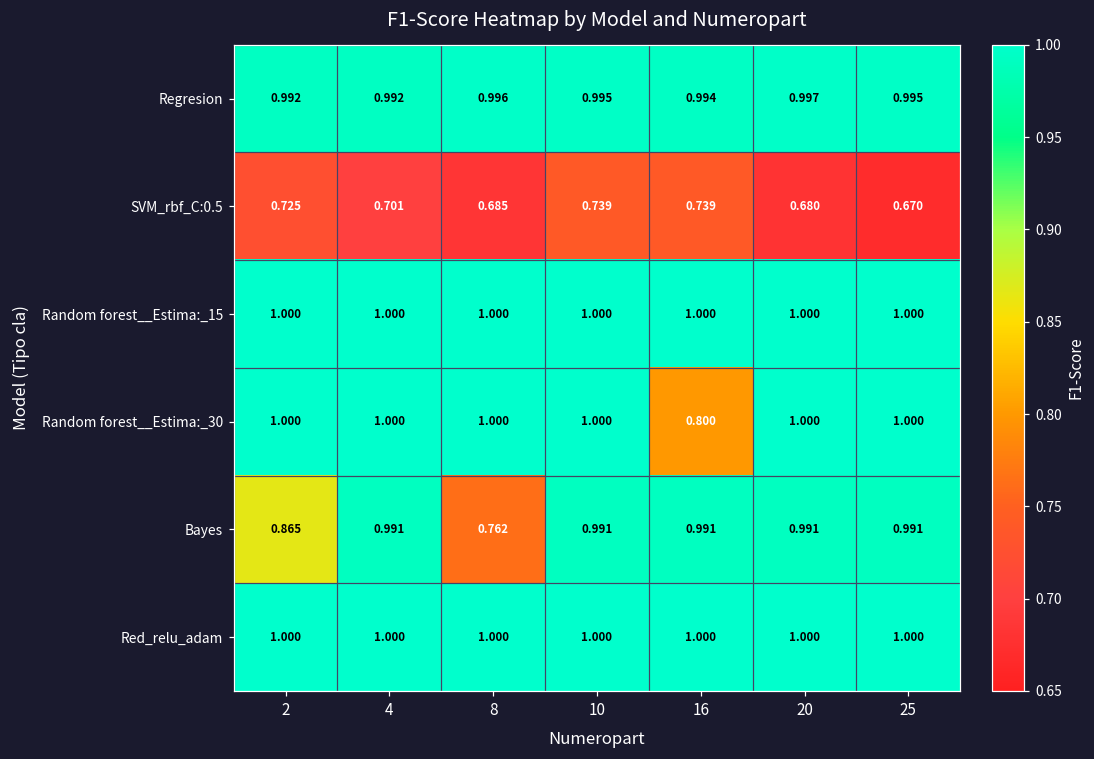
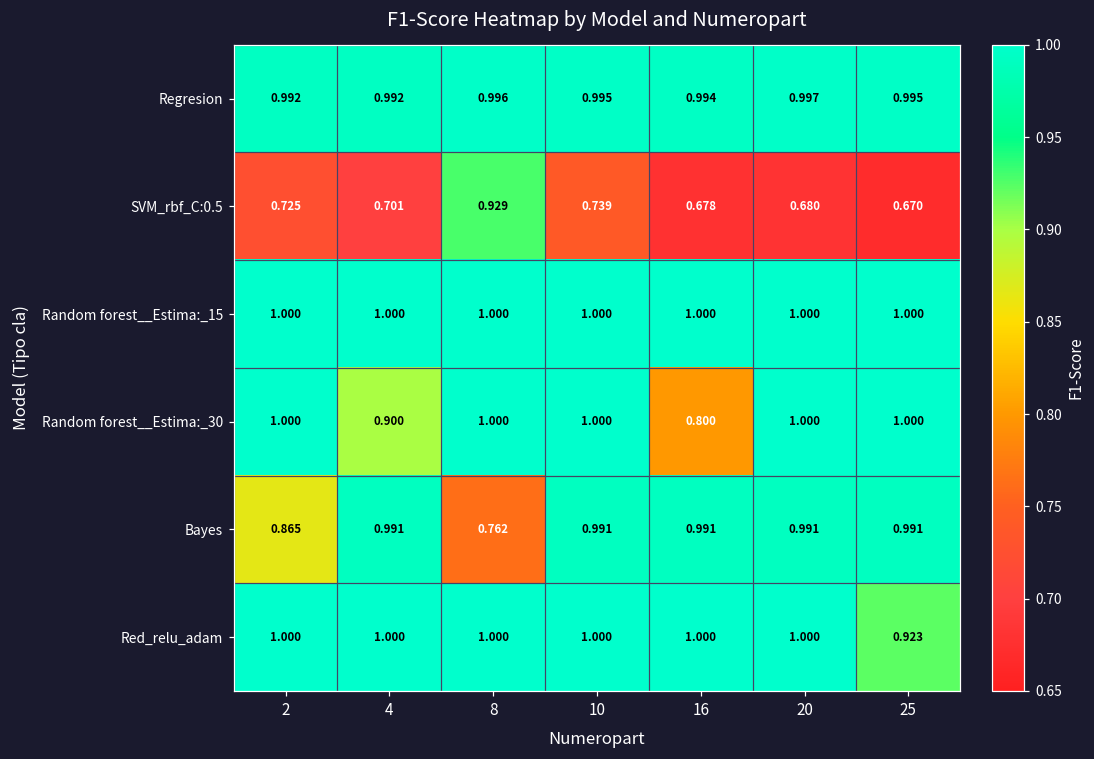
  {
    "Regresion": {
      "2": 0.992,
      "4": 0.992,
      "8": 0.996,
      "10": 0.995,
      "16": 0.994,
      "20": 0.997,
      "25": 0.995
    },
    "SVM_rbf_C:0.5": {
      "2": 0.725,
      "4": 0.701,
-     "8": 0.685,
+     "8": 0.929,
      "10": 0.739,
-     "16": 0.739,
+     "16": 0.678,
      "20": 0.680,
      "25": 0.670
    },
    "Random forest__Estima:_15": {
      "2": 1.000,
      "4": 1.000,
      "8": 1.000,
      "10": 1.000,
      "16": 1.000,
      "20": 1.000,
      "25": 1.000
    },
    "Random forest__Estima:_30": {
      "2": 1.000,
-     "4": 1.000,
+     "4": 0.900,
      "8": 1.000,
      "10": 1.000,
      "16": 0.800,
      "20": 1.000,
      "25": 1.000
    },
    "Bayes": {
      "2": 0.865,
      "4": 0.991,
      "8": 0.762,
      "10": 0.991,
      "16": 0.991,
      "20": 0.991,
      "25": 0.991
    },
    "Red_relu_adam": {
      "2": 1.000,
      "4": 1.000,
      "8": 1.000,
      "10": 1.000,
      "16": 1.000,
      "20": 1.000,
-     "25": 1.000
+     "25": 0.923
    }
  }
